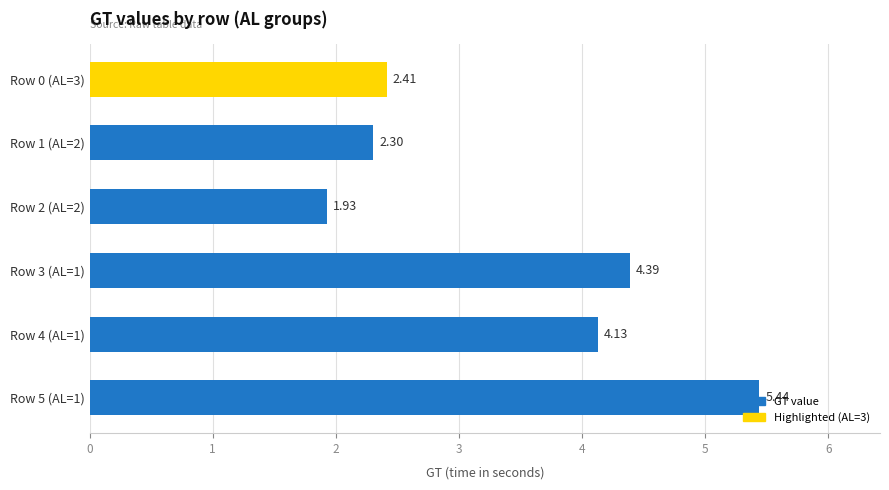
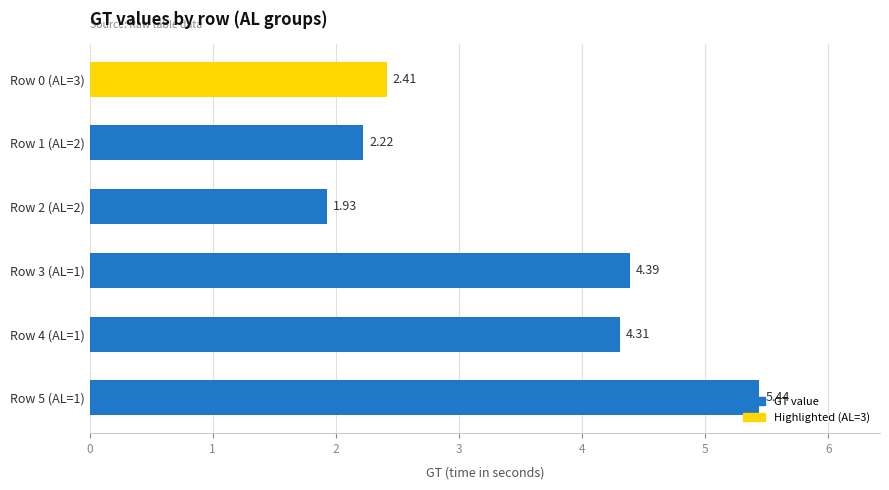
  {
    "Row 0 (AL=3)": 2.41,
-   "Row 1 (AL=2)": 2.30,
+   "Row 1 (AL=2)": 2.22,
    "Row 2 (AL=2)": 1.93,
    "Row 3 (AL=1)": 4.39,
-   "Row 4 (AL=1)": 4.13,
+   "Row 4 (AL=1)": 4.31,
    "Row 5 (AL=1)": 5.44
  }
